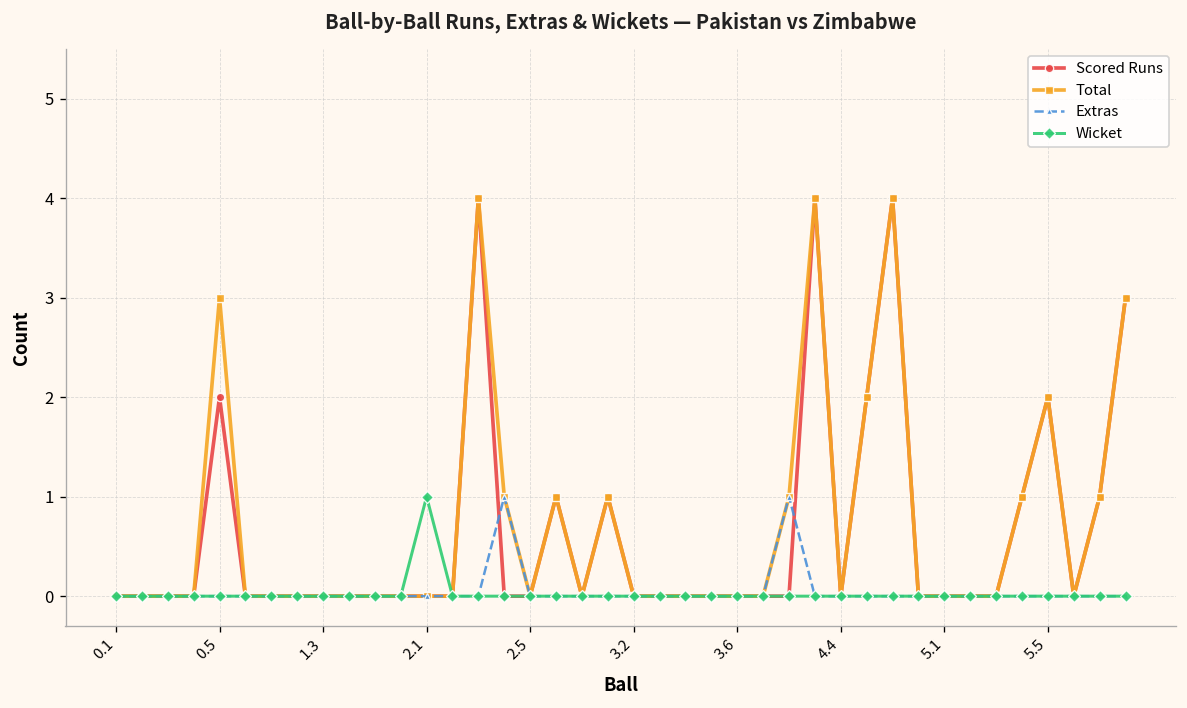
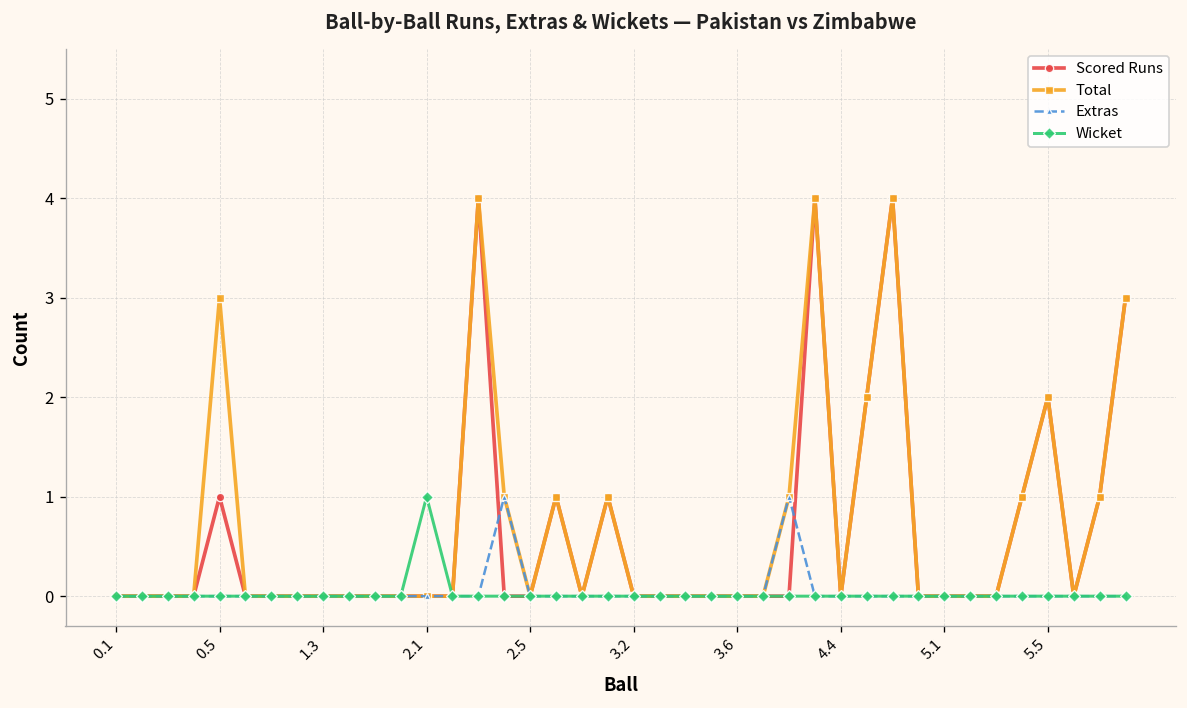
  {
    "Scored Runs": {
-     "0.5": 2
+     "0.5": 1
    },
    "Total": {
      "0.5": 3
    },
    "Wicket": {
      "2.1": 1
    }
  }
